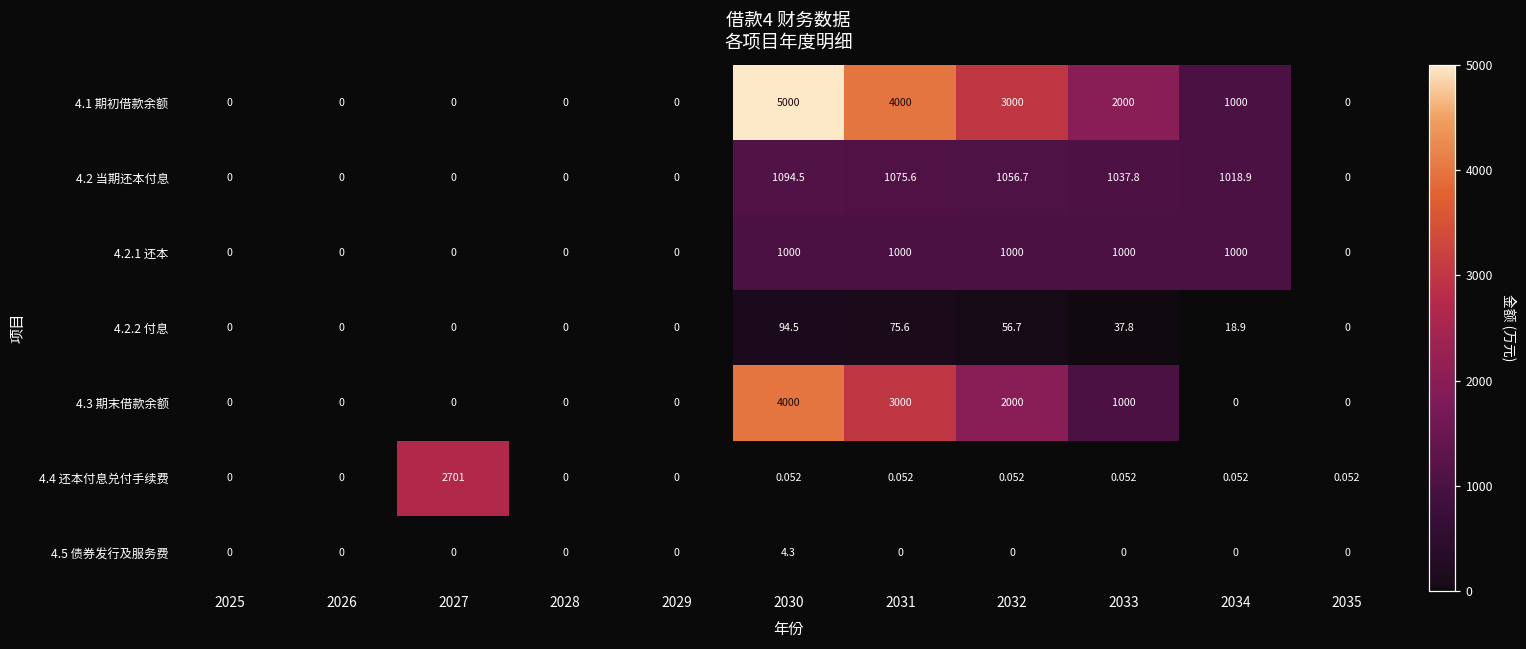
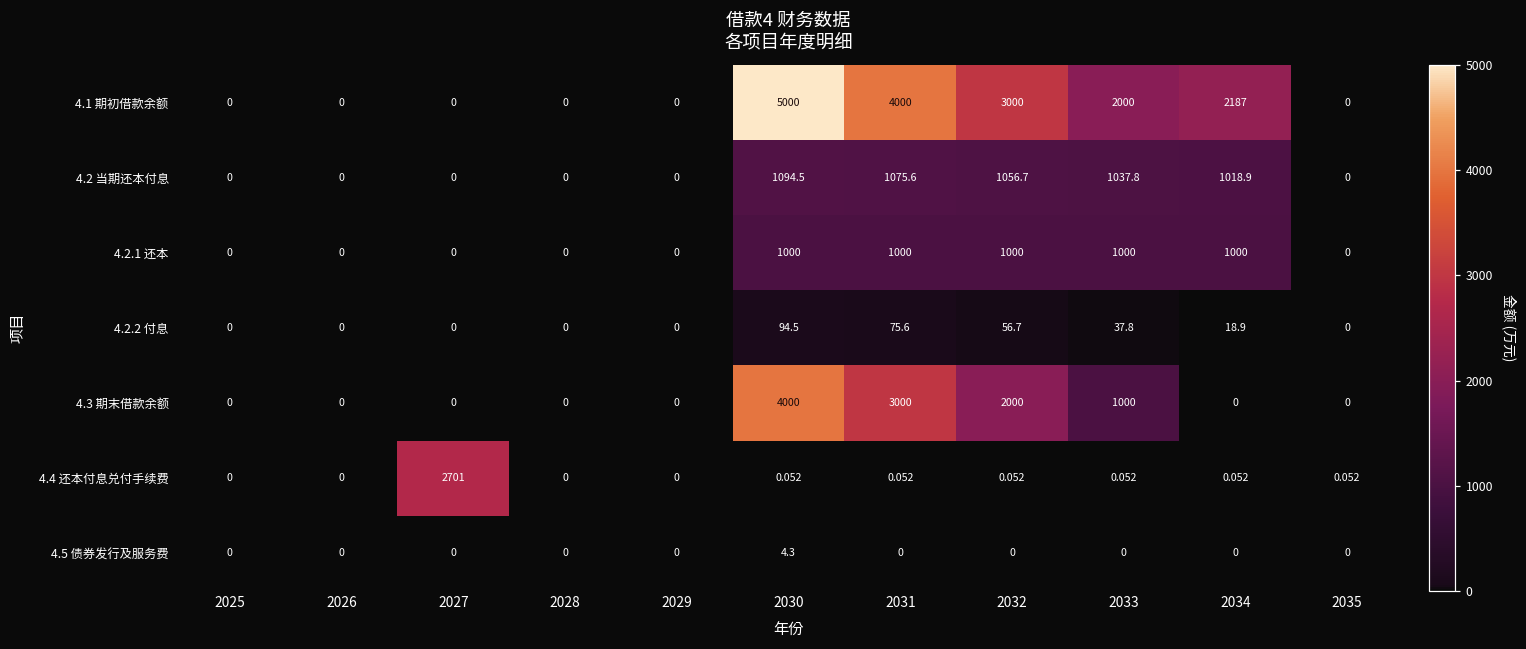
  {
    "4.1 期初借款余额": {
      "2025": 0,
      "2026": 0,
      "2027": 0,
      "2028": 0,
      "2029": 0,
      "2030": 5000,
      "2031": 4000,
      "2032": 3000,
      "2033": 2000,
-     "2034": 1000,
+     "2034": 2187,
      "2035": 0
    },
    "4.2 当期还本付息": {
      "2025": 0,
      "2026": 0,
      "2027": 0,
      "2028": 0,
      "2029": 0,
      "2030": 1094.5,
      "2031": 1075.6,
      "2032": 1056.7,
      "2033": 1037.8,
      "2034": 1018.9,
      "2035": 0
    },
    "4.2.1 还本": {
      "2025": 0,
      "2026": 0,
      "2027": 0,
      "2028": 0,
      "2029": 0,
      "2030": 1000,
      "2031": 1000,
      "2032": 1000,
      "2033": 1000,
      "2034": 1000,
      "2035": 0
    },
    "4.2.2 付息": {
      "2025": 0,
      "2026": 0,
      "2027": 0,
      "2028": 0,
      "2029": 0,
      "2030": 94.5,
      "2031": 75.6,
      "2032": 56.7,
      "2033": 37.8,
      "2034": 18.9,
      "2035": 0
    },
    "4.3 期末借款余额": {
      "2025": 0,
      "2026": 0,
      "2027": 0,
      "2028": 0,
      "2029": 0,
      "2030": 4000,
      "2031": 3000,
      "2032": 2000,
      "2033": 1000,
      "2034": 0,
      "2035": 0
    },
    "4.4 还本付息兑付手续费": {
      "2025": 0,
      "2026": 0,
      "2027": 2701,
      "2028": 0,
      "2029": 0,
      "2030": 0.052,
      "2031": 0.052,
      "2032": 0.052,
      "2033": 0.052,
      "2034": 0.052,
      "2035": 0.052
    },
    "4.5 债券发行及服务费": {
      "2025": 0,
      "2026": 0,
      "2027": 0,
      "2028": 0,
      "2029": 0,
      "2030": 4.3,
      "2031": 0,
      "2032": 0,
      "2033": 0,
      "2034": 0,
      "2035": 0
    }
  }
